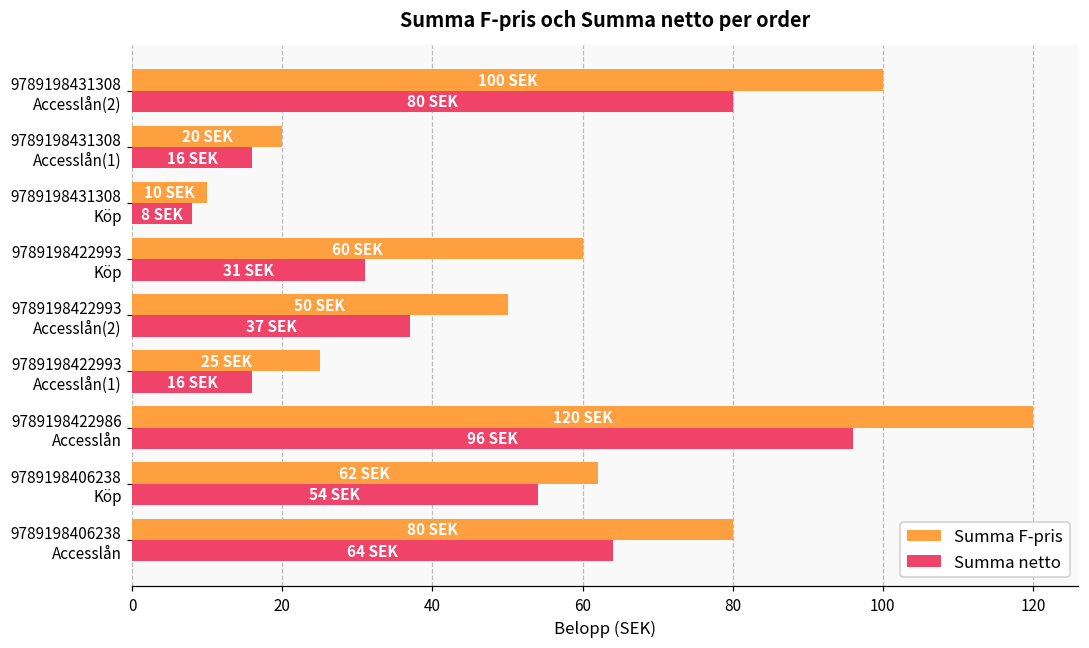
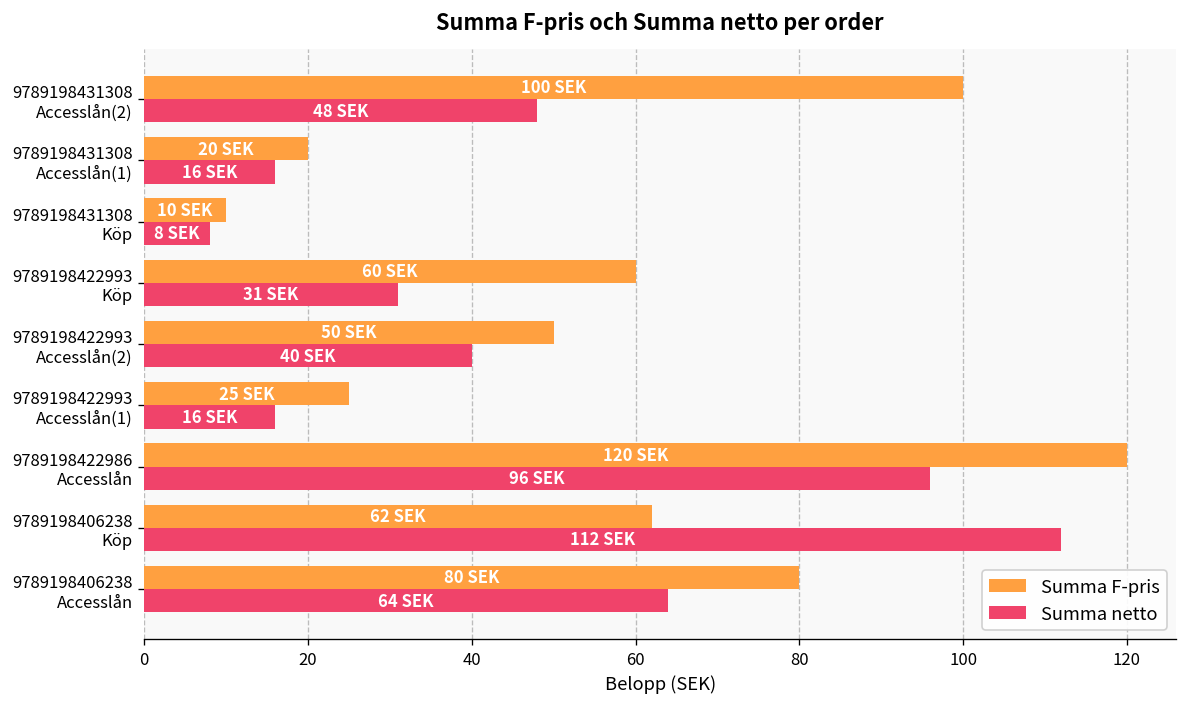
  {
    "Summa F-pris": {
      "9789198431308 Accesslån(2)": 100,
      "9789198431308 Accesslån(1)": 20,
      "9789198431308 Köp": 10,
      "9789198422993 Köp": 60,
      "9789198422993 Accesslån(2)": 50,
      "9789198422993 Accesslån(1)": 25,
      "9789198422986 Accesslån": 120,
      "9789198406238 Köp": 62,
      "9789198406238 Accesslån": 80
    },
    "Summa netto": {
-     "9789198431308 Accesslån(2)": 80,
+     "9789198431308 Accesslån(2)": 48,
      "9789198431308 Accesslån(1)": 16,
      "9789198431308 Köp": 8,
      "9789198422993 Köp": 31,
-     "9789198422993 Accesslån(2)": 37,
+     "9789198422993 Accesslån(2)": 40,
      "9789198422993 Accesslån(1)": 16,
      "9789198422986 Accesslån": 96,
-     "9789198406238 Köp": 54,
+     "9789198406238 Köp": 112,
      "9789198406238 Accesslån": 64
    }
  }
